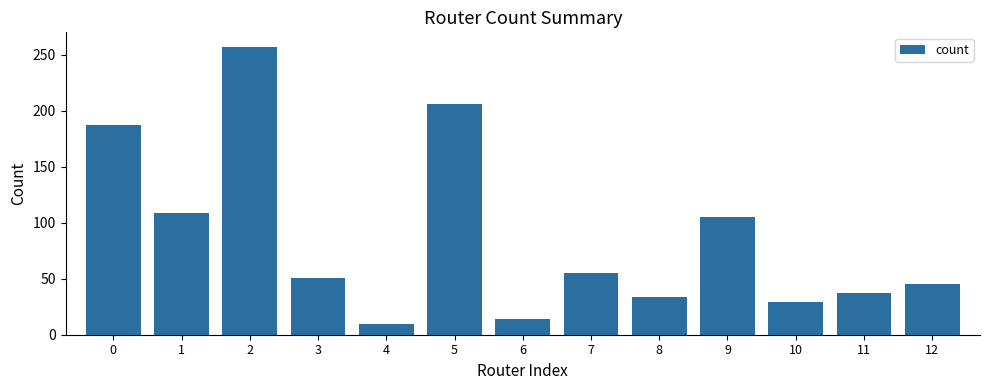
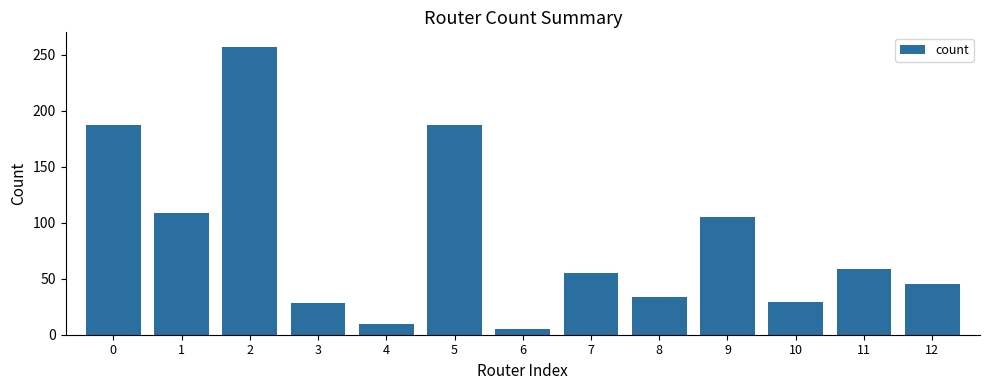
  {
    "0": 187,
    "1": 109,
    "2": 257,
-   "3": 51,
+   "3": 28,
    "4": 10,
-   "5": 206,
-   "6": 14,
+   "5": 187,
+   "6": 5,
    "7": 55,
    "8": 34,
    "9": 105,
    "10": 29,
-   "11": 37,
+   "11": 59,
    "12": 45
  }
